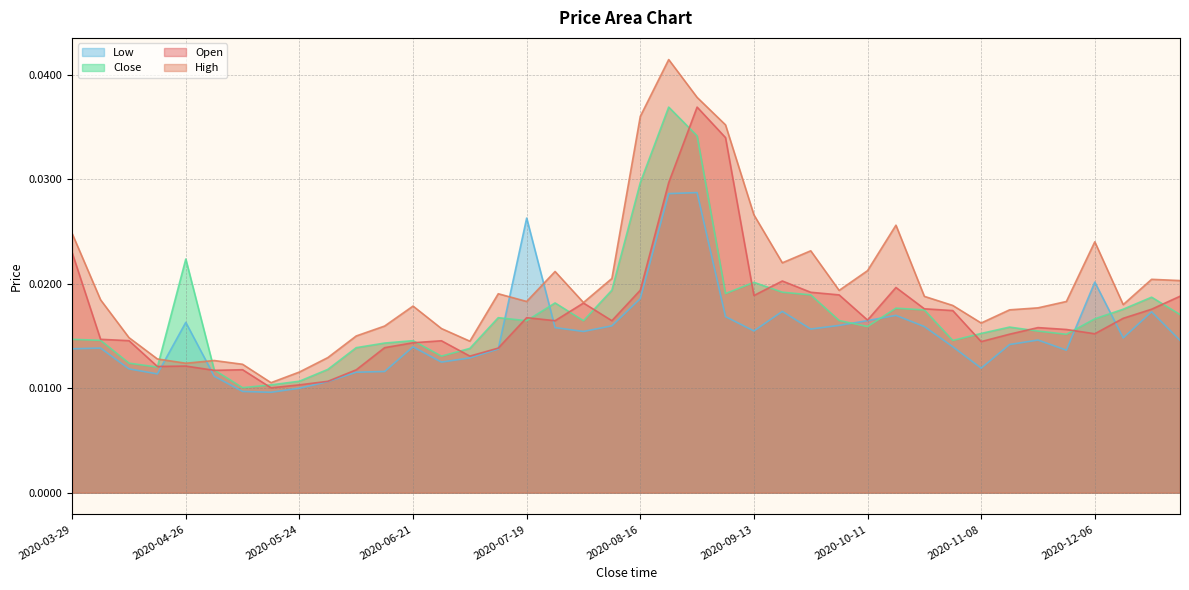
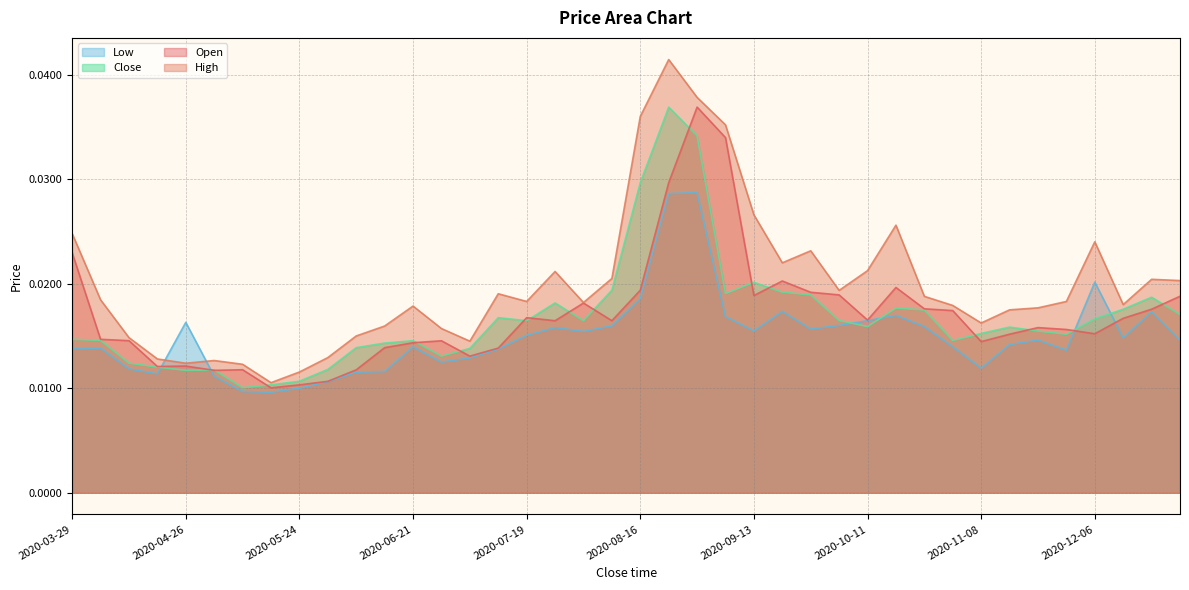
  {
    "Low": {
      "2020-03-29": 0.0138,
      "2020-04-26": 0.0163,
      "2020-05-24": 0.0100,
      "2020-06-21": 0.0140,
-     "2020-07-19": 0.0263,
+     "2020-07-19": 0.0151,
      "2020-08-16": 0.0186,
      "2020-09-13": 0.0155,
      "2020-11-08": 0.0119,
      "2020-12-06": 0.0202
    },
    "Close": {
      "2020-03-29": 0.0147,
-     "2020-04-26": 0.0224,
+     "2020-04-26": 0.0117,
      "2020-05-24": 0.0107,
      "2020-07-19": 0.0165,
      "2020-08-16": 0.0297,
      "2020-09-13": 0.0201,
      "2020-10-11": 0.0159,
      "2020-11-08": 0.0152,
      "2020-12-06": 0.0166
    }
  }
